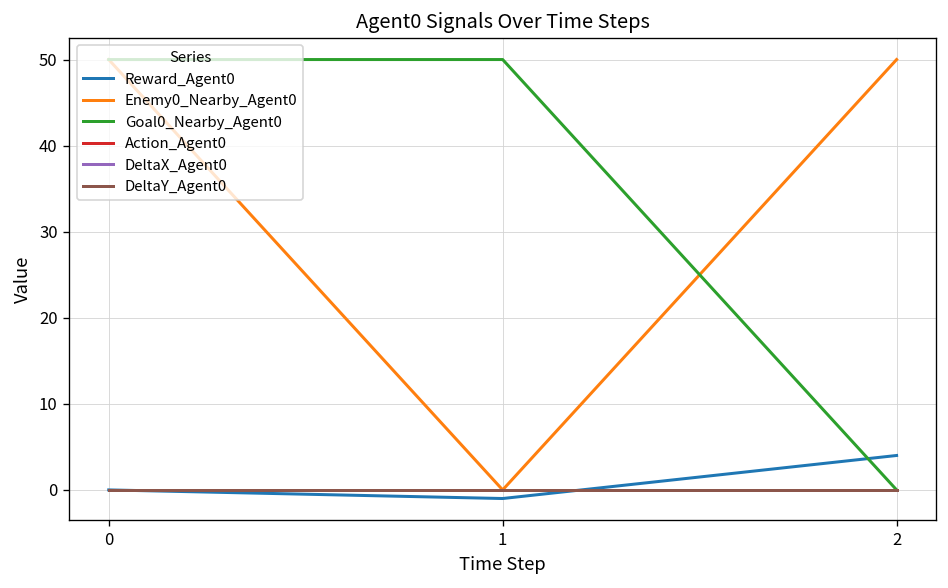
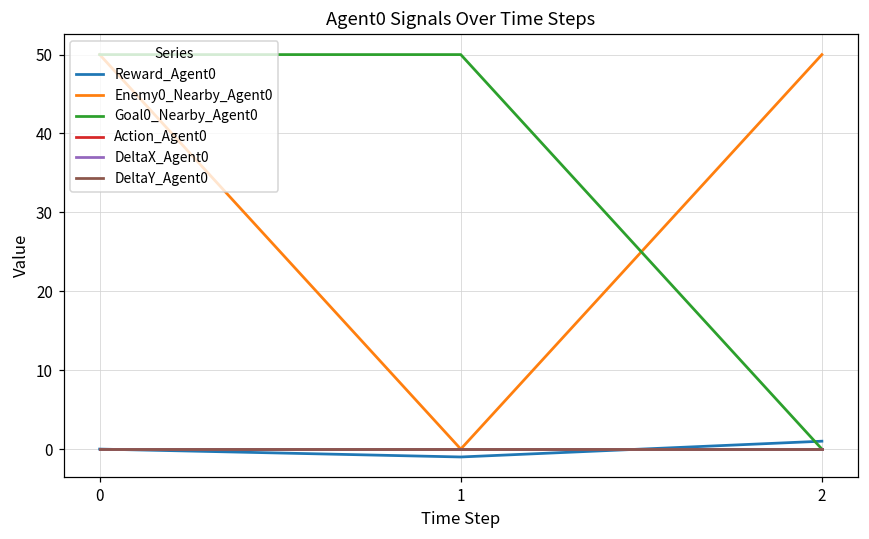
  {
    "Reward_Agent0": {
      "1": -1,
-     "2": 4
+     "2": 1
    },
    "Enemy0_Nearby_Agent0": {
      "2": 50
    },
    "Goal0_Nearby_Agent0": {
      "1": 50
    }
  }
